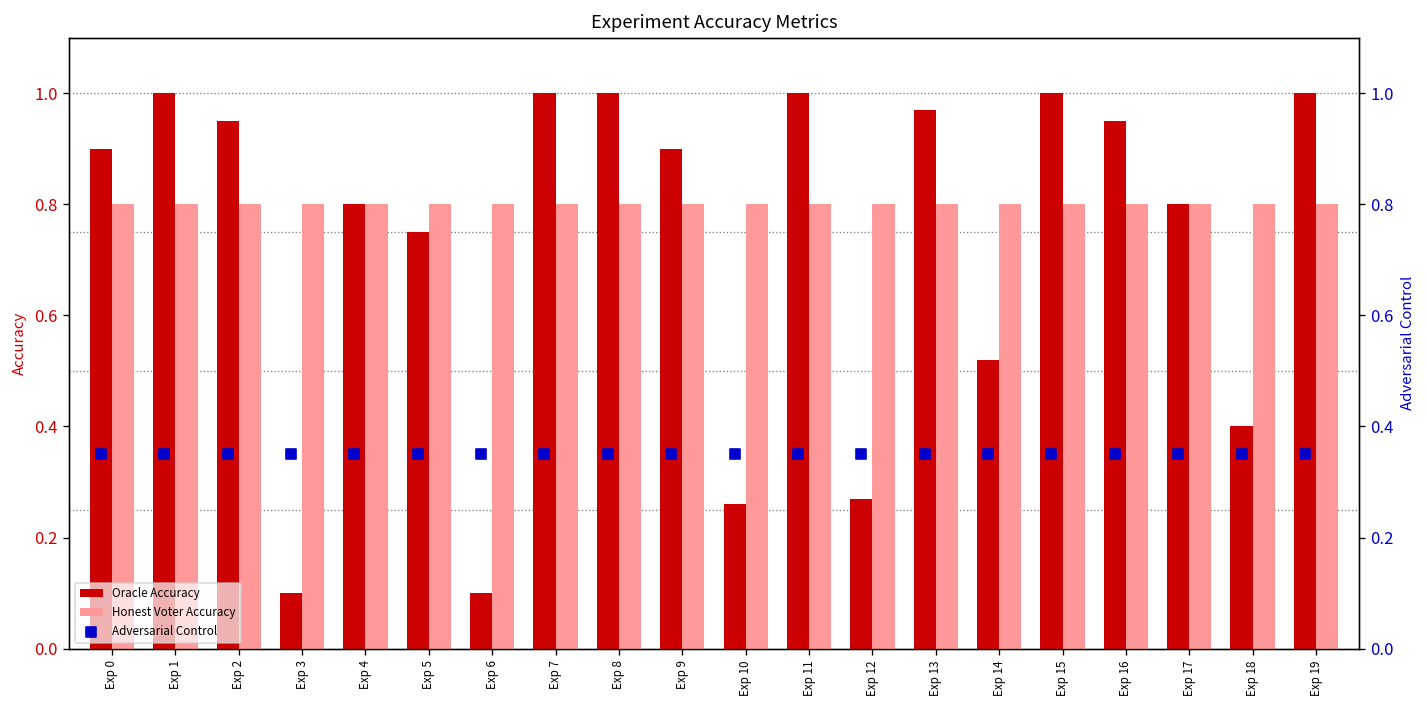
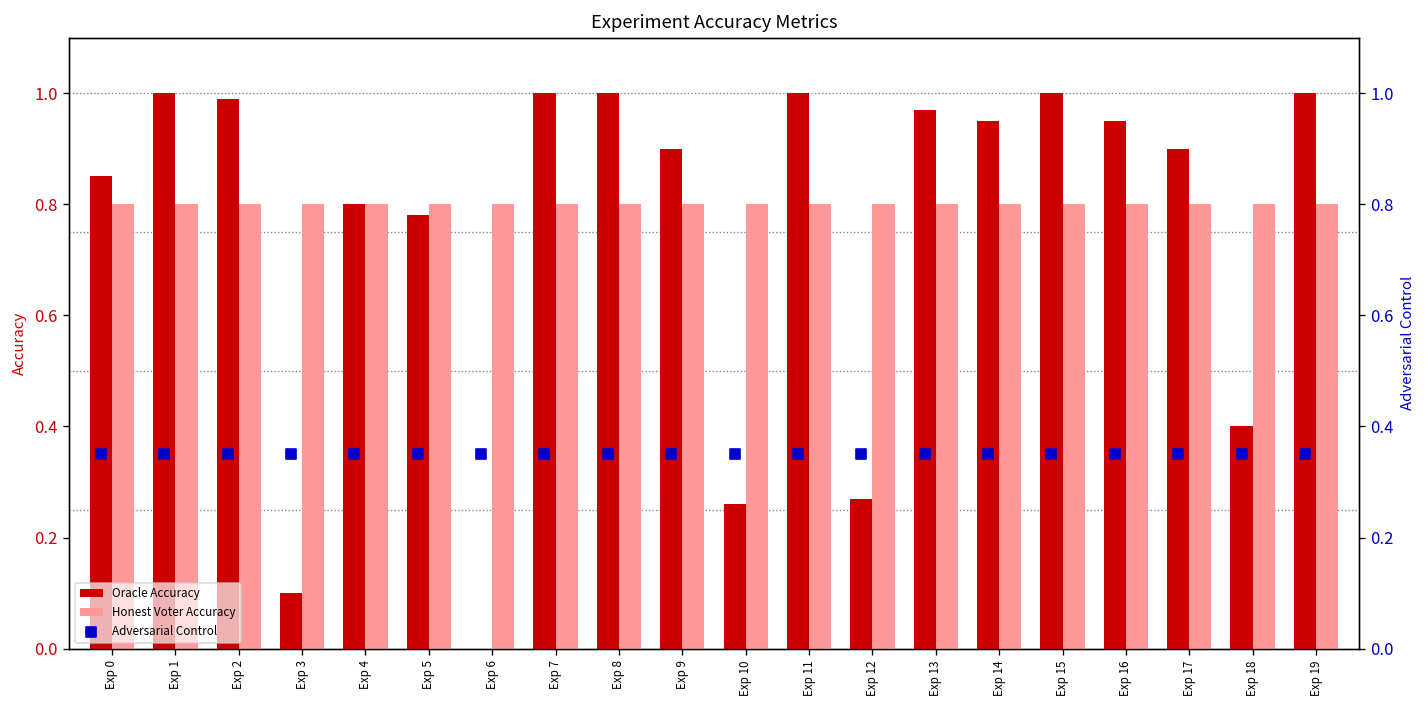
  {
    "Oracle Accuracy": {
-     "Exp 0": 0.90,
+     "Exp 0": 0.85,
      "Exp 1": 1.00,
-     "Exp 2": 0.95,
+     "Exp 2": 0.99,
      "Exp 3": 0.10,
      "Exp 4": 0.80,
-     "Exp 5": 0.75,
-     "Exp 6": 0.1,
+     "Exp 5": 0.78,
+     "Exp 6": 0.0,
      "Exp 7": 1.00,
      "Exp 8": 1.00,
      "Exp 9": 0.90,
      "Exp 10": 0.26,
      "Exp 11": 1.00,
      "Exp 12": 0.27,
      "Exp 13": 0.97,
-     "Exp 14": 0.52,
+     "Exp 14": 0.95,
      "Exp 15": 1.00,
      "Exp 16": 0.95,
-     "Exp 17": 0.8,
+     "Exp 17": 0.9,
      "Exp 18": 0.40,
      "Exp 19": 1.00
    },
    "Honest Voter Accuracy": {
      "Exp 0": 0.80,
      "Exp 1": 0.80,
      "Exp 2": 0.80,
      "Exp 3": 0.80,
      "Exp 4": 0.80,
      "Exp 5": 0.80,
      "Exp 6": 0.80,
      "Exp 7": 0.80,
      "Exp 8": 0.80,
      "Exp 9": 0.80,
      "Exp 10": 0.80,
      "Exp 11": 0.80,
      "Exp 12": 0.80,
      "Exp 13": 0.80,
      "Exp 14": 0.80,
      "Exp 15": 0.80,
      "Exp 16": 0.80,
      "Exp 17": 0.80,
      "Exp 18": 0.80,
      "Exp 19": 0.80
    }
  }
